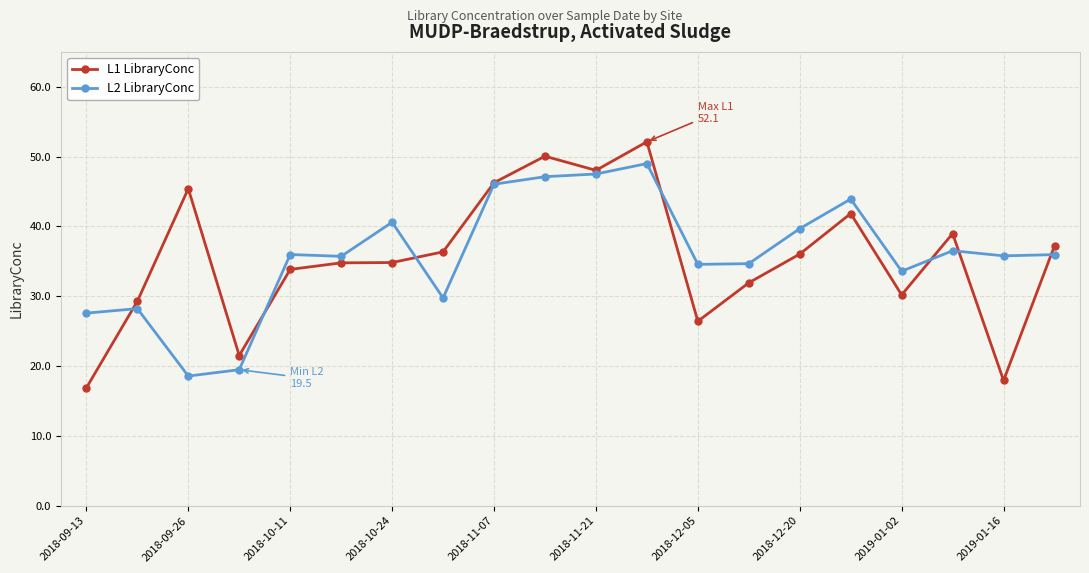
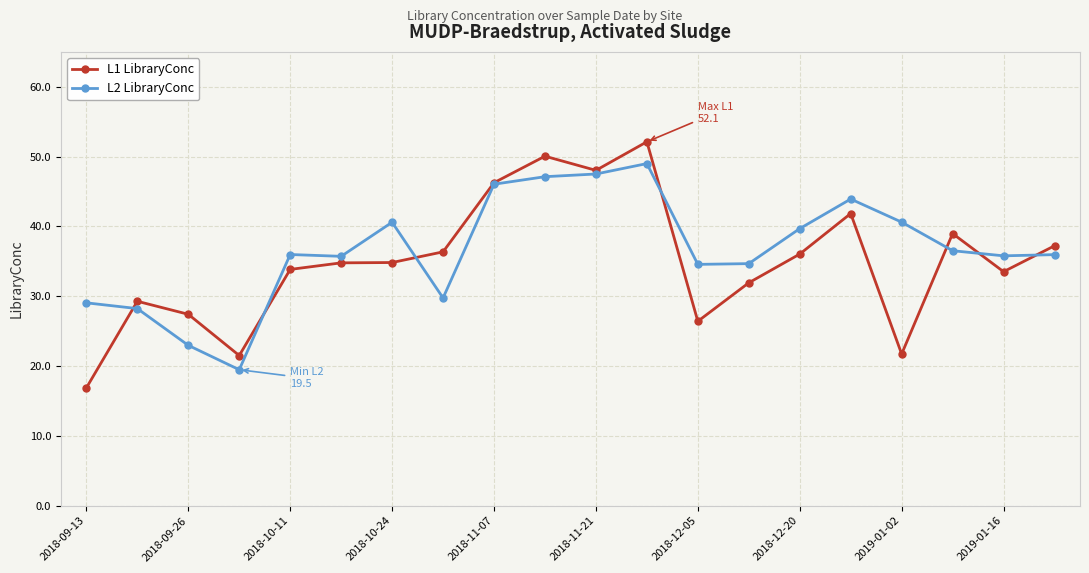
  {
    "L1 LibraryConc": {
      "2018-09-13": 17,
-     "2018-09-26": 45,
+     "2018-09-26": 27,
      "2018-10-11": 34,
      "2018-10-24": 35,
      "2018-11-21": 48,
      "2018-12-05": 26,
      "2018-12-20": 36,
-     "2019-01-02": 30,
-     "2019-01-16": 18
+     "2019-01-02": 22,
+     "2019-01-16": 34
    },
    "L2 LibraryConc": {
-     "2018-09-13": 28,
-     "2018-09-26": 19,
+     "2018-09-13": 29,
+     "2018-09-26": 23,
      "2018-10-11": 36,
      "2018-10-24": 41,
      "2018-11-21": 48,
      "2018-12-05": 35,
      "2018-12-20": 40,
-     "2019-01-02": 34,
+     "2019-01-02": 41,
      "2019-01-16": 36
    }
  }
